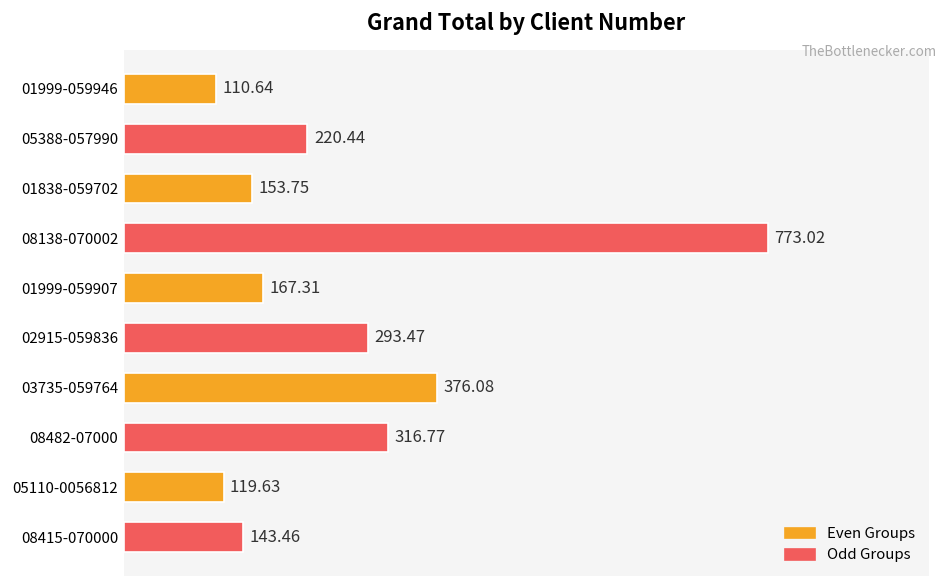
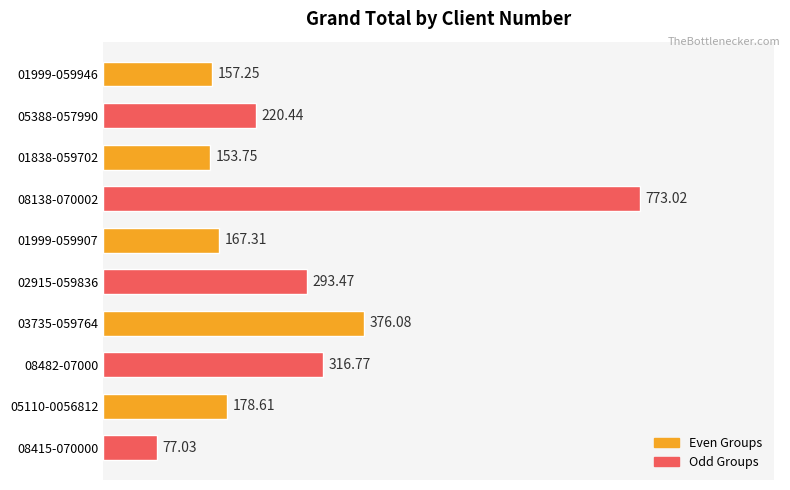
  {
-   "01999-059946": 110.64,
+   "01999-059946": 157.25,
    "05388-057990": 220.44,
    "01838-059702": 153.75,
    "08138-070002": 773.02,
    "01999-059907": 167.31,
    "02915-059836": 293.47,
    "03735-059764": 376.08,
    "08482-07000": 316.77,
-   "05110-0056812": 119.63,
-   "08415-070000": 143.46
+   "05110-0056812": 178.61,
+   "08415-070000": 77.03
  }
